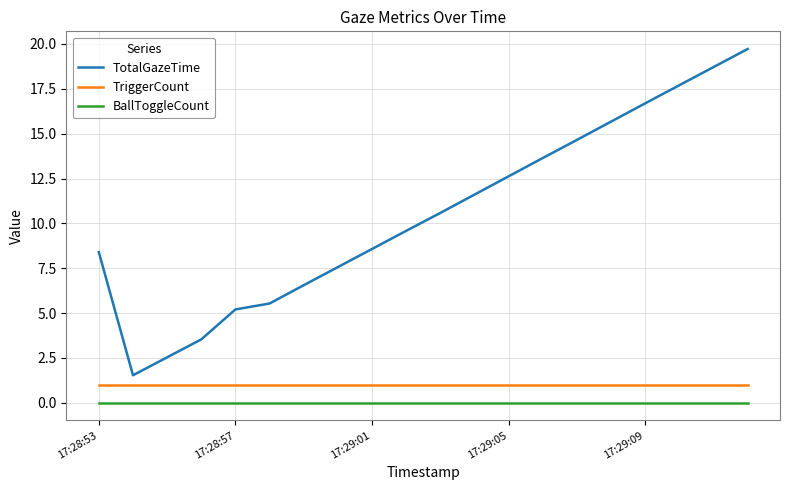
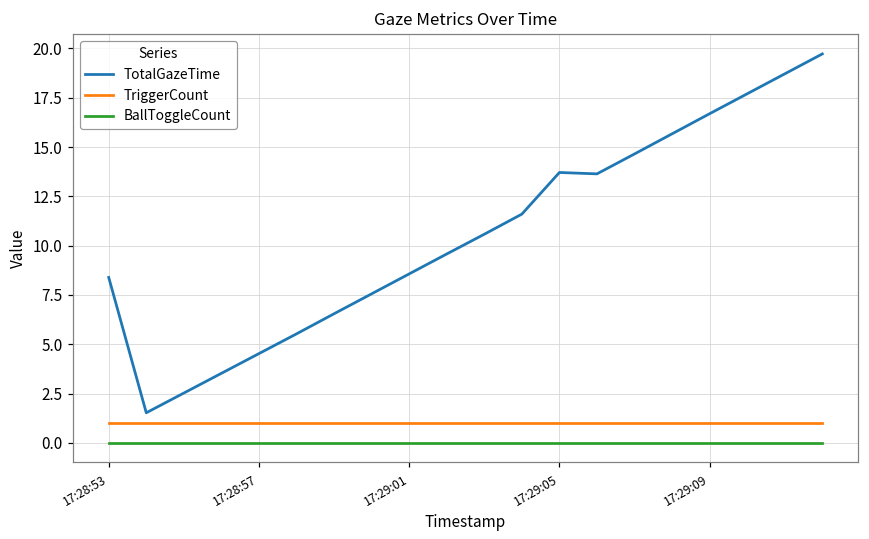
  {
    "TotalGazeTime": {
      "17:28:53": 8.4,
-     "17:28:57": 5.2,
+     "17:28:57": 4.5,
      "17:29:01": 8.6,
-     "17:29:05": 12.6,
+     "17:29:05": 13.7,
      "17:29:09": 16.7
    },
    "TriggerCount": {
      "17:28:53": 1.0,
      "17:28:57": 1.0,
      "17:29:01": 1.0,
      "17:29:05": 1.0,
      "17:29:09": 1.0
    },
    "BallToggleCount": {
      "17:28:53": 0.0,
      "17:28:57": 0.0,
      "17:29:01": 0.0,
      "17:29:05": 0.0,
      "17:29:09": 0.0
    }
  }
